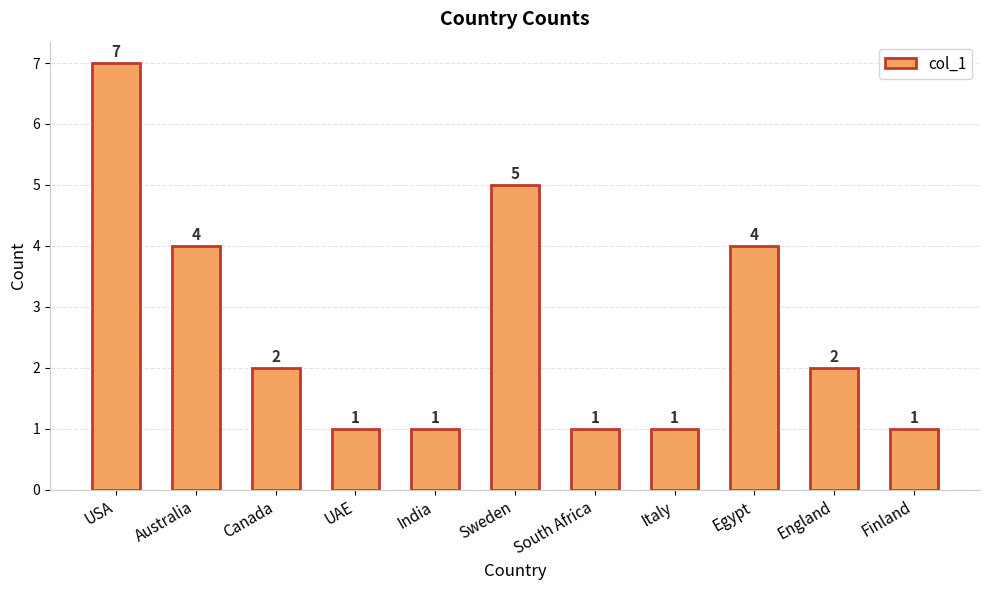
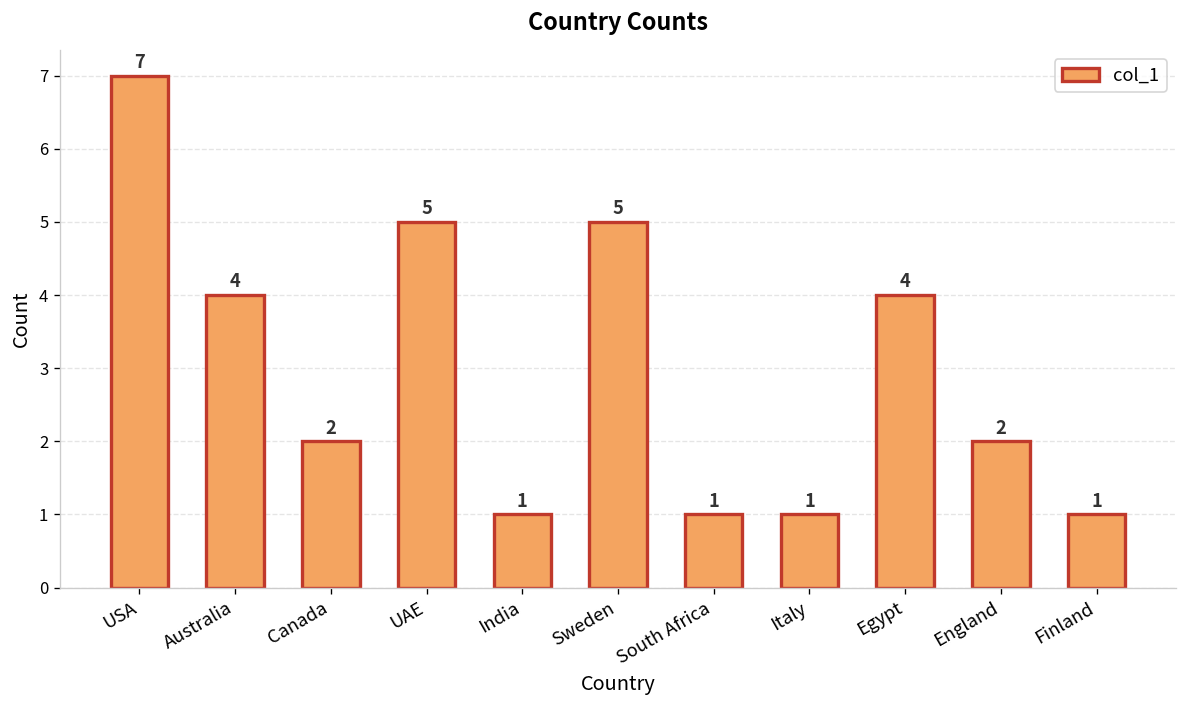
  {
    "USA": 7,
    "Australia": 4,
    "Canada": 2,
-   "UAE": 1,
+   "UAE": 5,
    "India": 1,
    "Sweden": 5,
    "South Africa": 1,
    "Italy": 1,
    "Egypt": 4,
    "England": 2,
    "Finland": 1
  }
